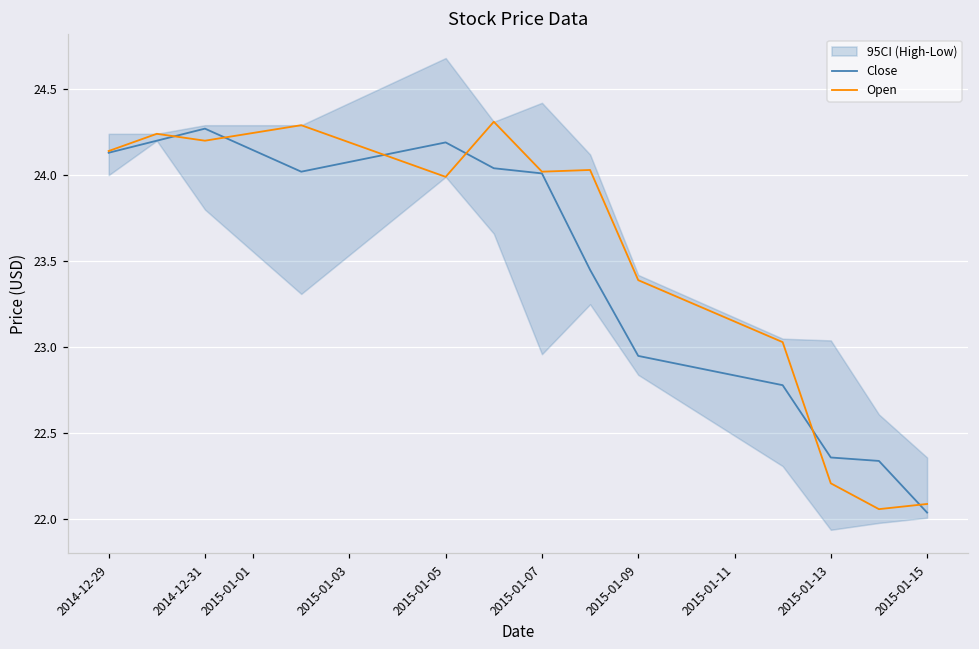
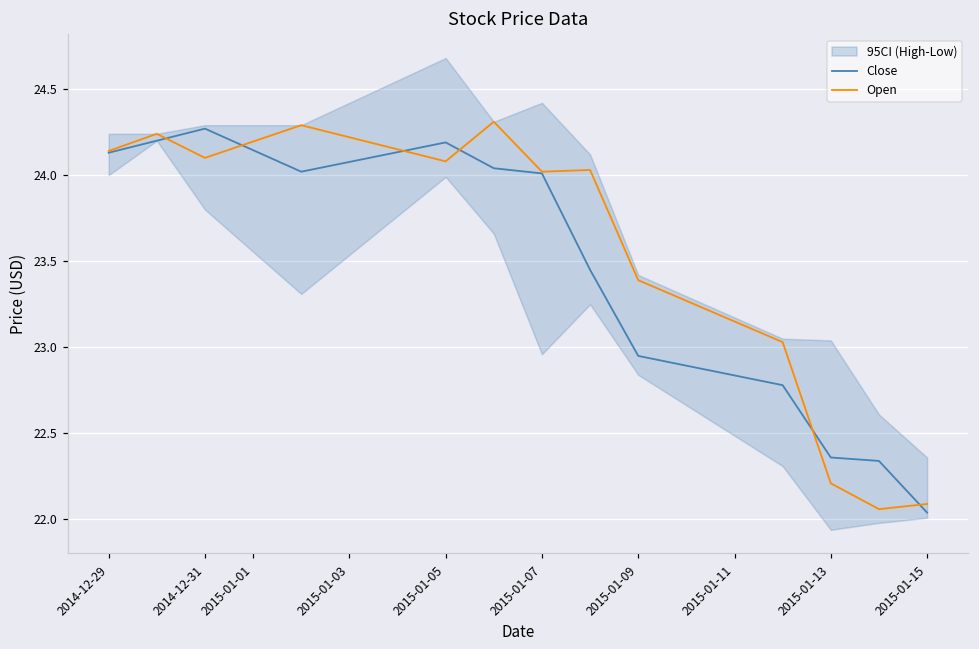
  {
    "Open": {
-     "2014-12-31": 24.2,
-     "2015-01-05": 23.99,
+     "2014-12-31": 24.1,
+     "2015-01-05": 24.08,
      "2015-01-09": 23.39,
      "2015-01-13": 22.21,
      "2015-01-15": 22.09
    }
  }
